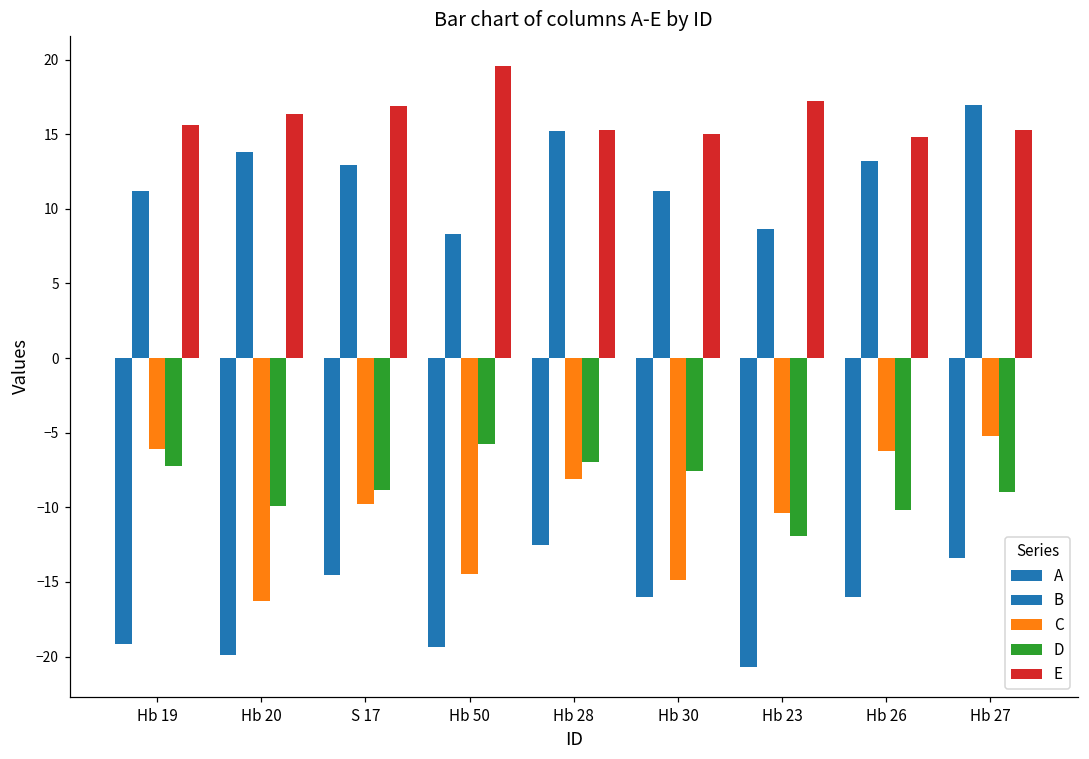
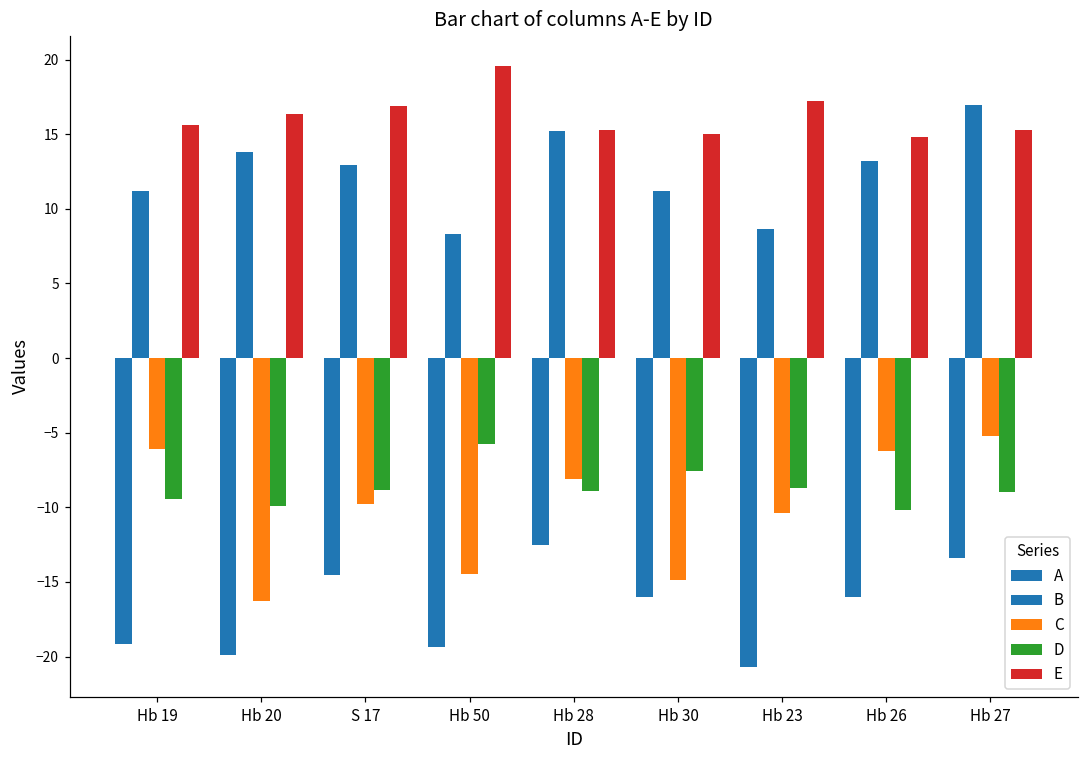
  {
    "C": {
      "Hb 19": -6.1,
      "Hb 20": -16.3,
      "S 17": -9.8,
      "Hb 50": -14.5,
      "Hb 28": -8.1,
      "Hb 30": -14.9,
      "Hb 23": -10.4,
      "Hb 26": -6.2,
      "Hb 27": -5.2
    },
    "D": {
-     "Hb 19": -7.3,
+     "Hb 19": -9.5,
      "Hb 20": -9.9,
      "S 17": -8.9,
      "Hb 50": -5.8,
-     "Hb 28": -7.0,
+     "Hb 28": -8.9,
      "Hb 30": -7.5,
-     "Hb 23": -11.9,
+     "Hb 23": -8.7,
      "Hb 26": -10.2,
      "Hb 27": -9.0
    },
    "E": {
      "Hb 19": 15.6,
      "Hb 20": 16.3,
      "S 17": 16.9,
      "Hb 50": 19.6,
      "Hb 28": 15.3,
      "Hb 30": 15.0,
      "Hb 23": 17.2,
      "Hb 26": 14.8,
      "Hb 27": 15.3
    }
  }
